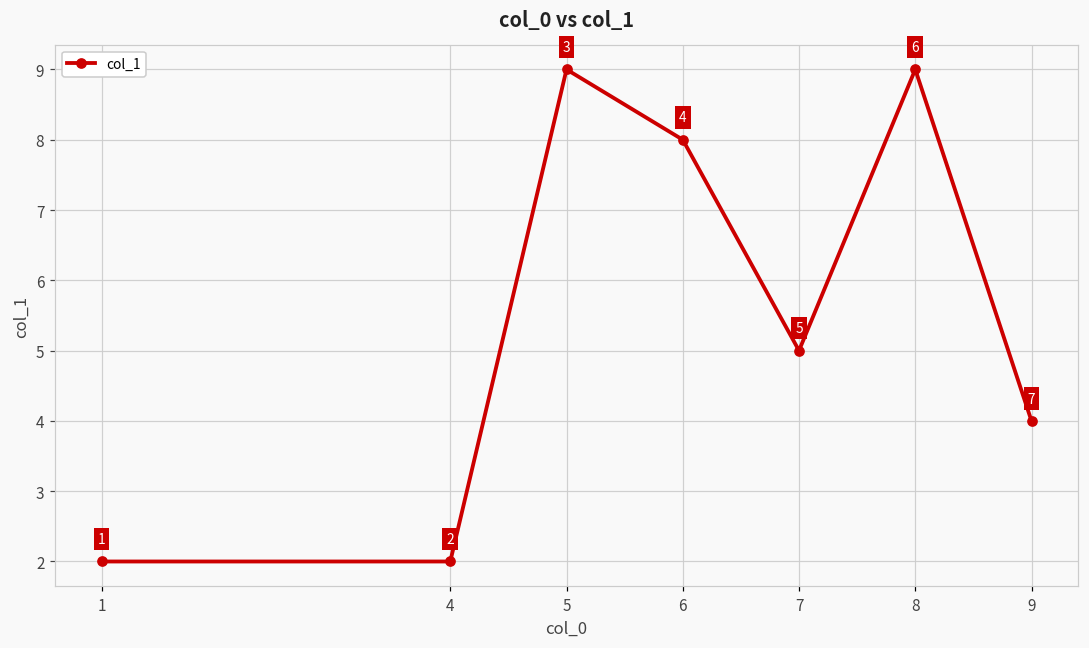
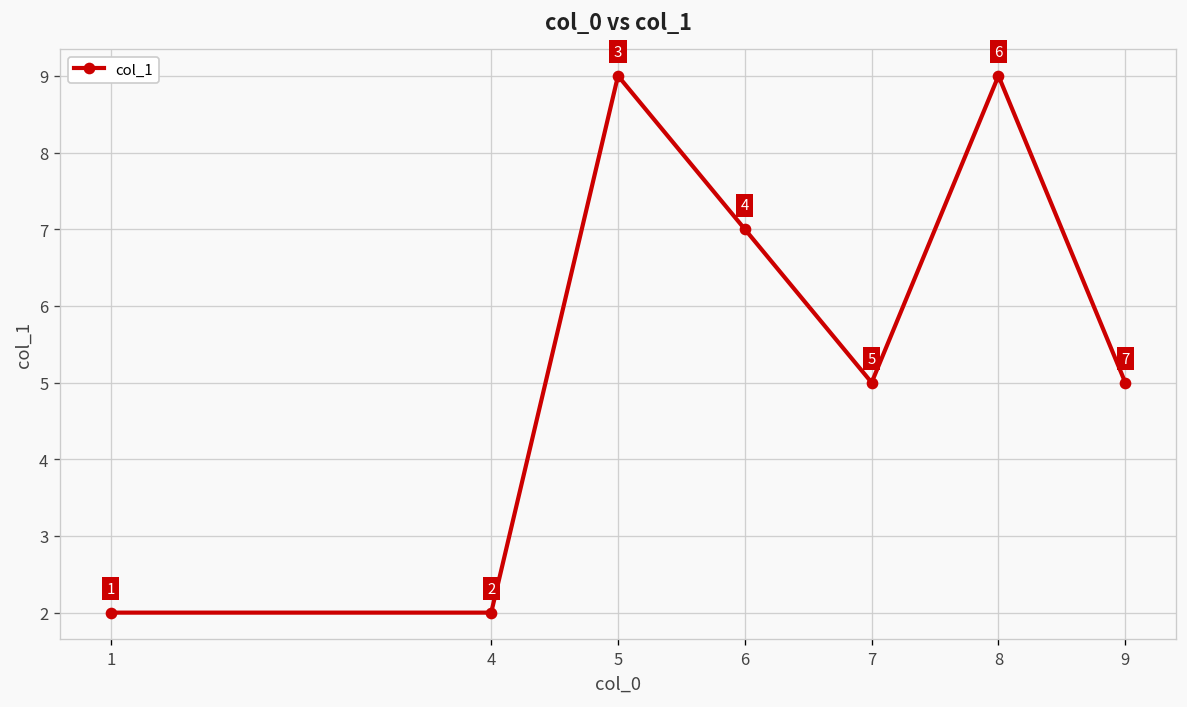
  {
-   "6": 8,
-   "9": 4
+   "6": 7,
+   "9": 5
  }
